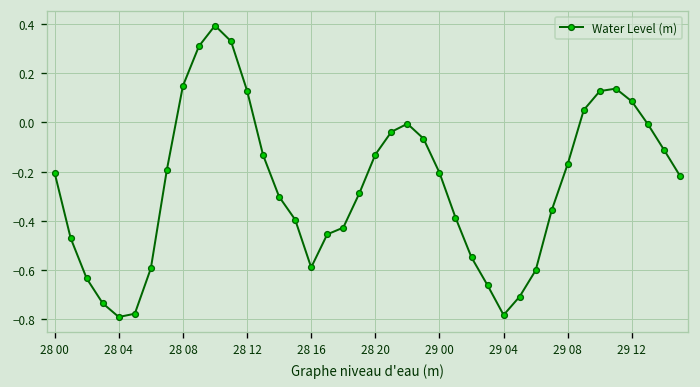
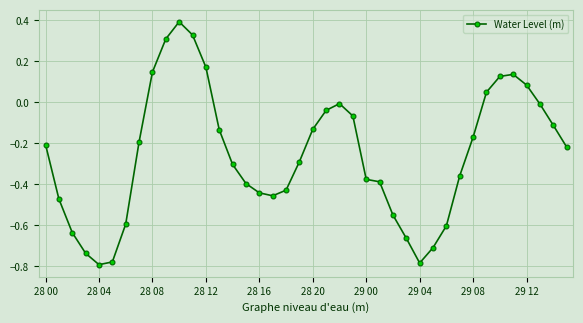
  {
    "28 00": -0.21,
    "28 04": -0.79,
    "28 08": 0.15,
-   "28 12": 0.13,
-   "28 16": -0.59,
+   "28 12": 0.17,
+   "28 16": -0.44,
    "28 20": -0.13,
-   "29 00": -0.20,
+   "29 00": -0.38,
    "29 04": -0.78,
    "29 08": -0.17,
    "29 12": 0.09
  }
